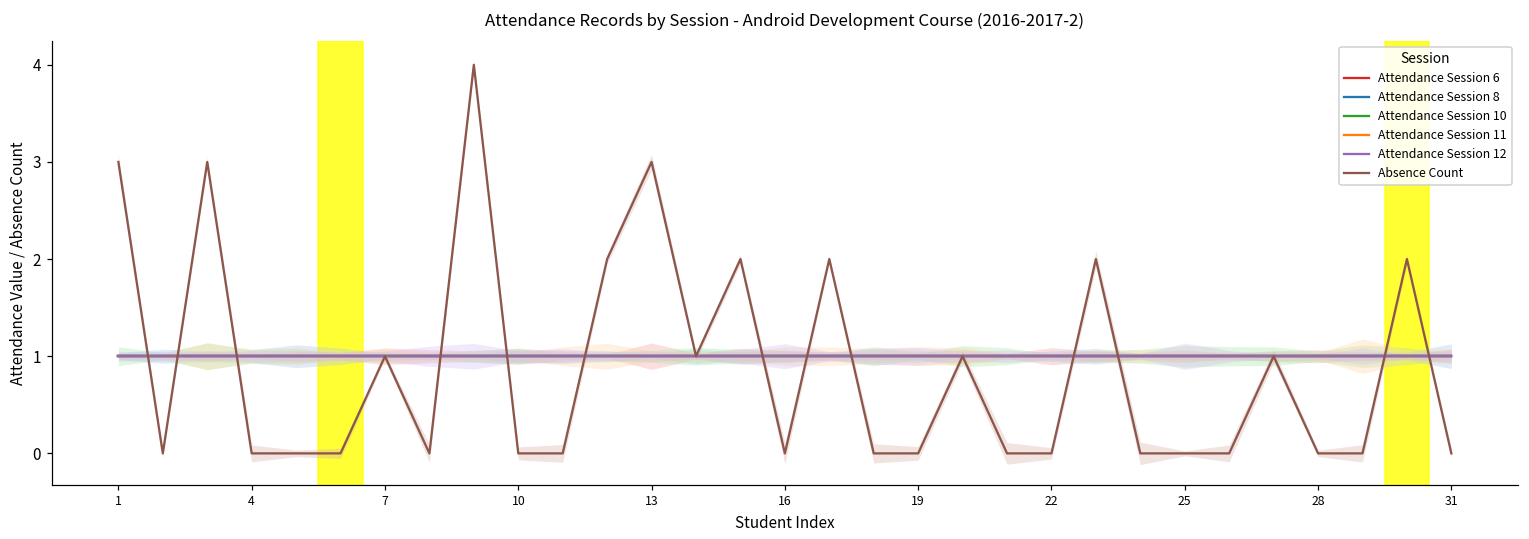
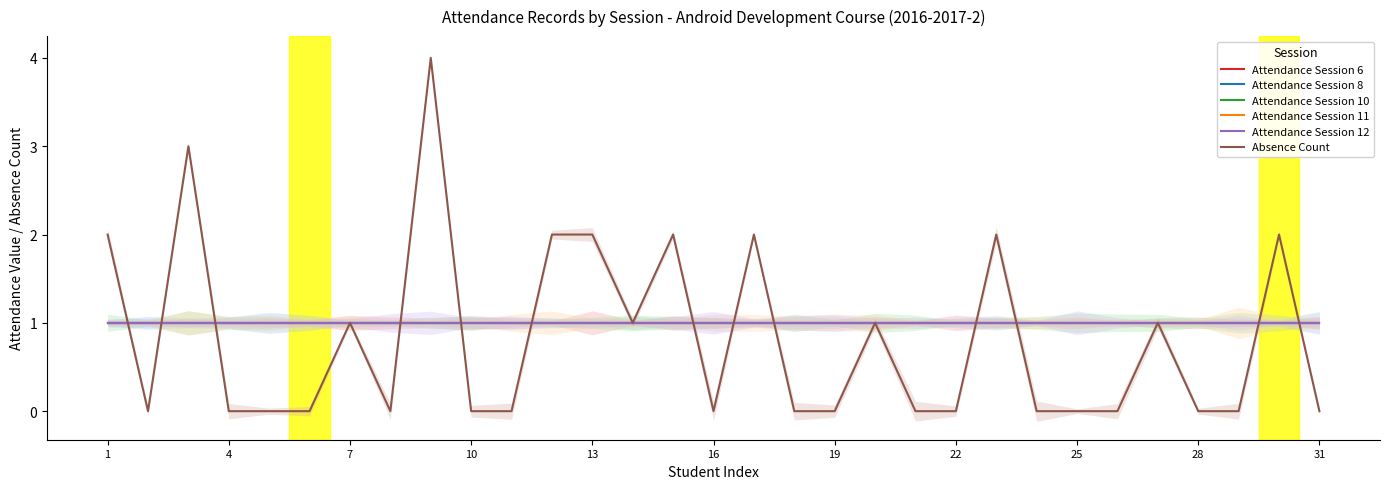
  {
    "Attendance Session 12": {
      "10": 1,
      "16": 1,
      "19": 1,
      "25": 1,
      "31": 1
    },
    "Absence Count": {
-     "1": 3,
+     "1": 2,
      "4": 0,
      "10": 0,
-     "13": 3,
+     "13": 2,
      "16": 0,
      "19": 0,
      "22": 0,
      "28": 0,
      "31": 0
    }
  }
